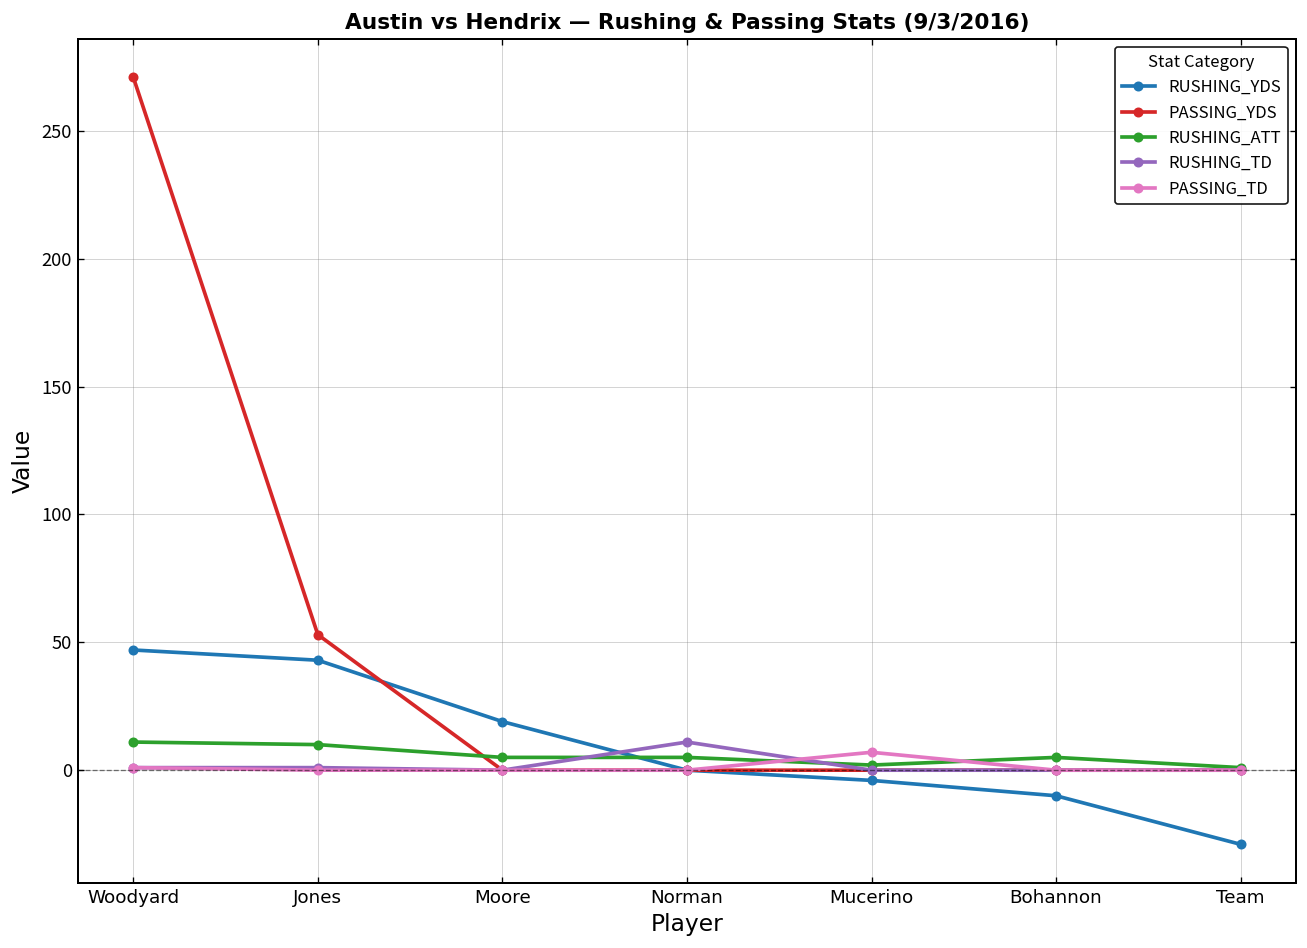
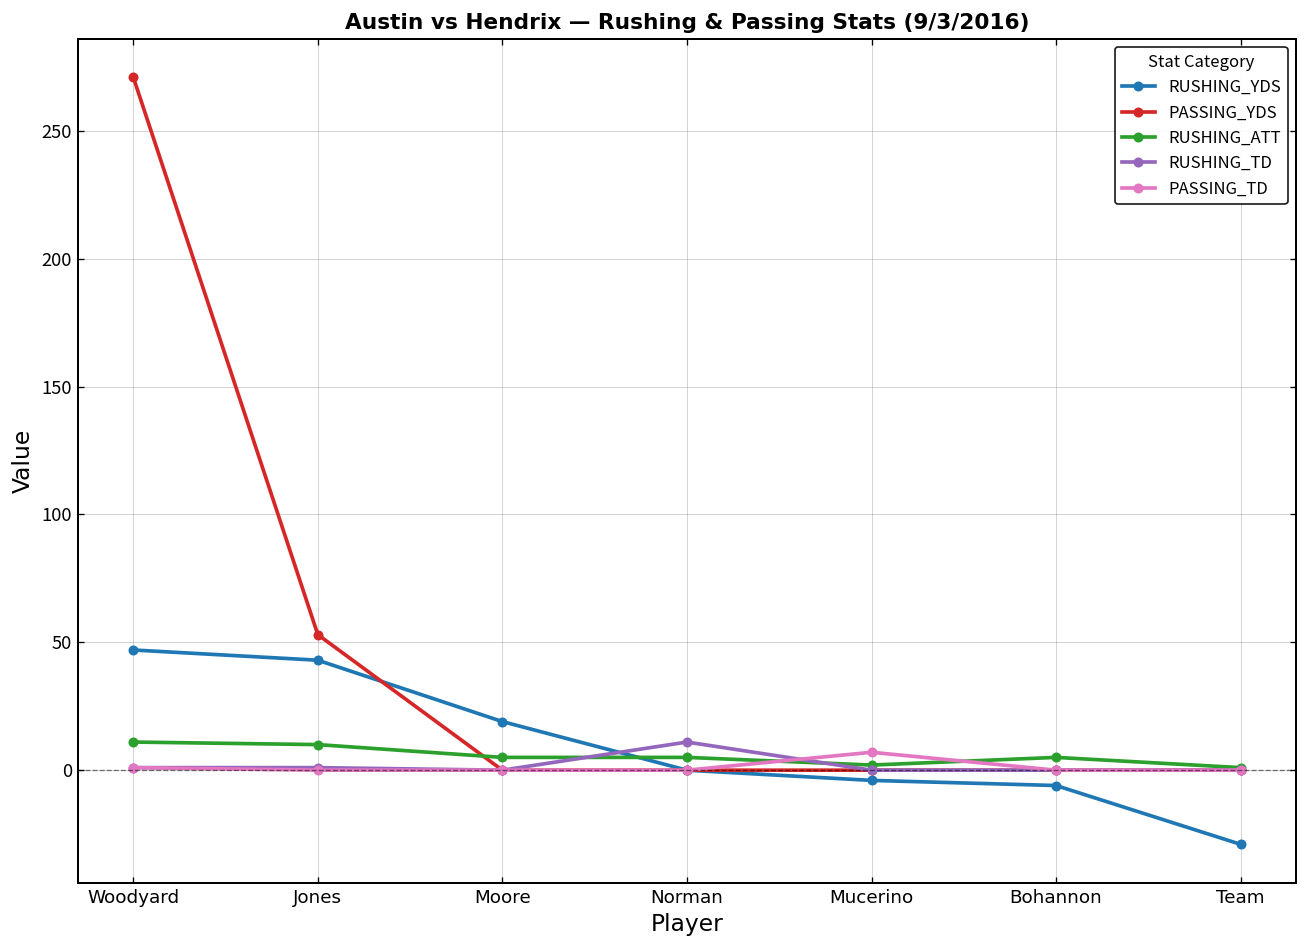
  {
    "RUSHING_YDS": {
      "Woodyard": 47,
      "Jones": 43,
      "Moore": 19,
      "Mucerino": -4,
-     "Bohannon": -10,
+     "Bohannon": -6,
      "Team": -29
    },
    "PASSING_YDS": {
      "Woodyard": 271,
      "Jones": 53
    },
    "RUSHING_ATT": {
      "Woodyard": 11,
      "Jones": 10,
      "Moore": 5,
      "Norman": 5,
      "Mucerino": 2,
      "Bohannon": 5
    },
    "RUSHING_TD": {
      "Norman": 11
    },
    "PASSING_TD": {
      "Mucerino": 7
    }
  }
